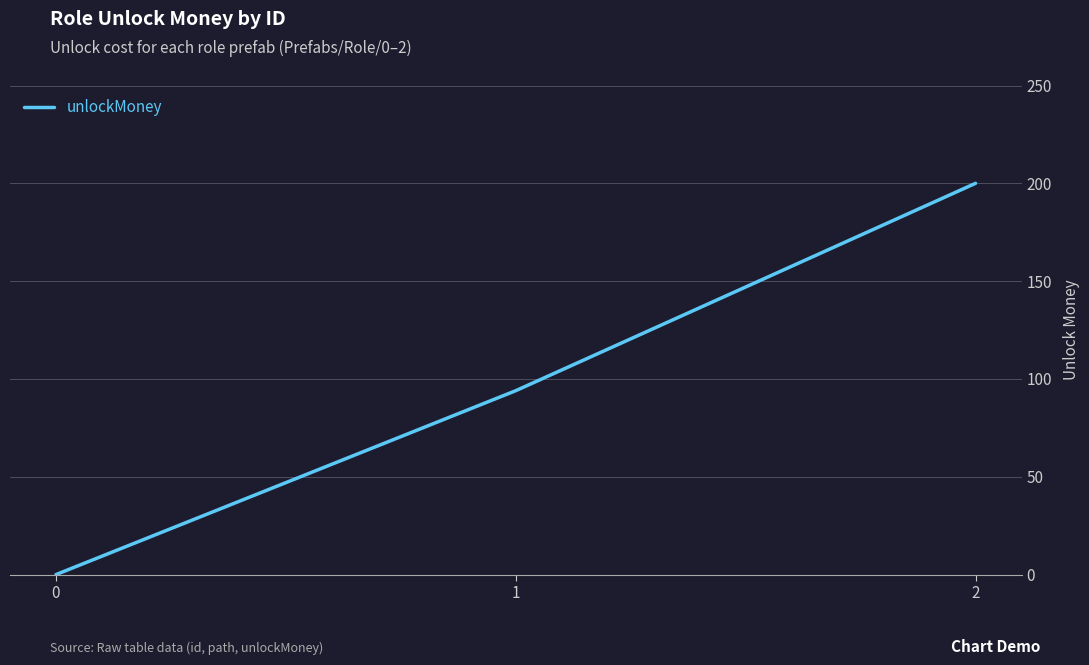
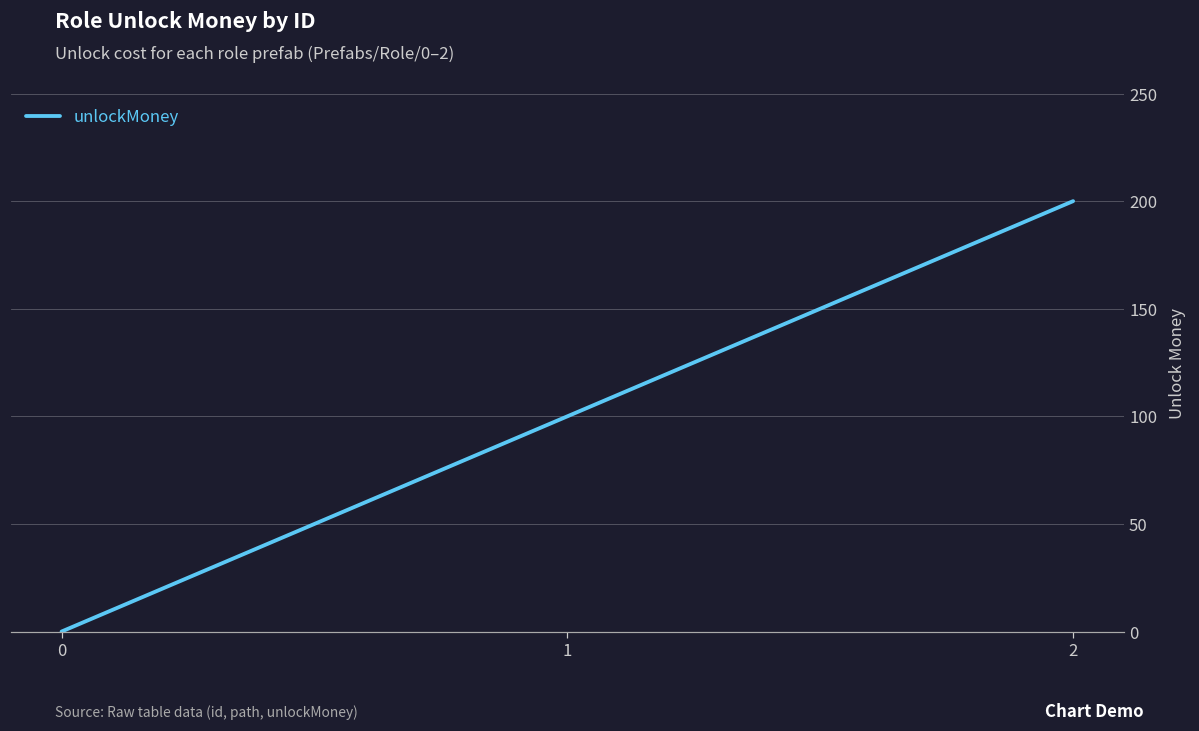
  {
    "0": 0,
-   "1": 94,
+   "1": 100,
    "2": 200
  }
